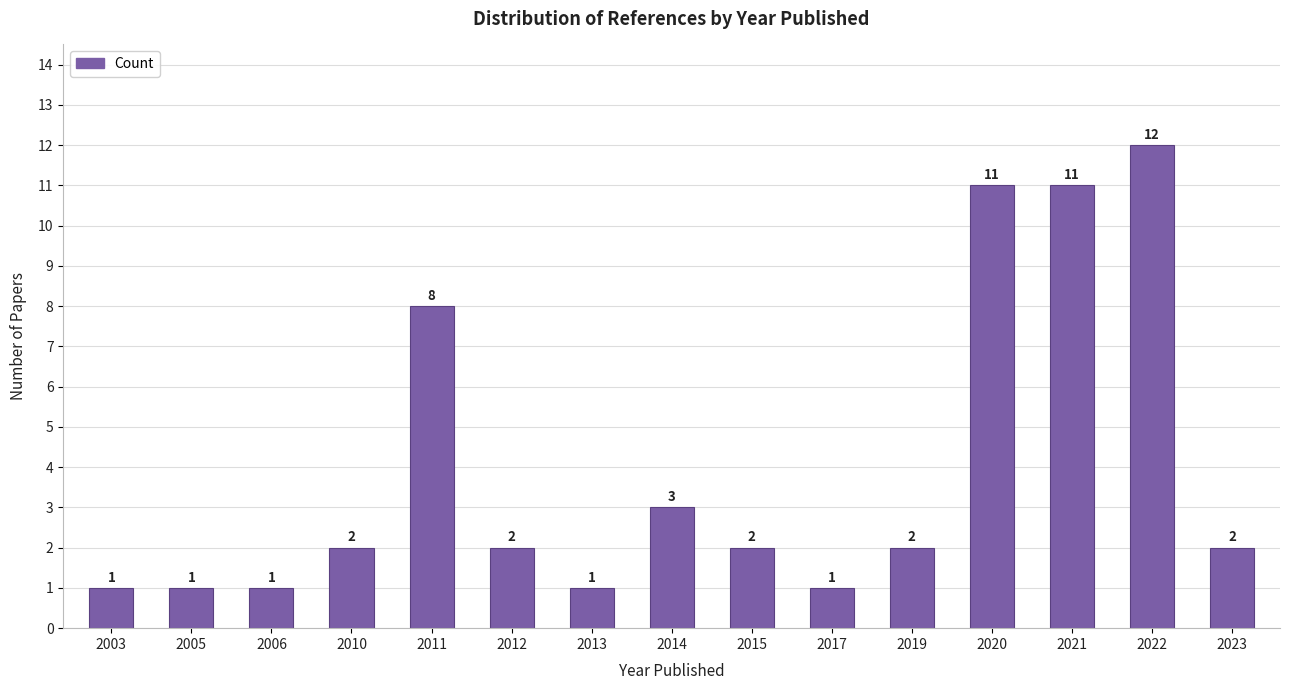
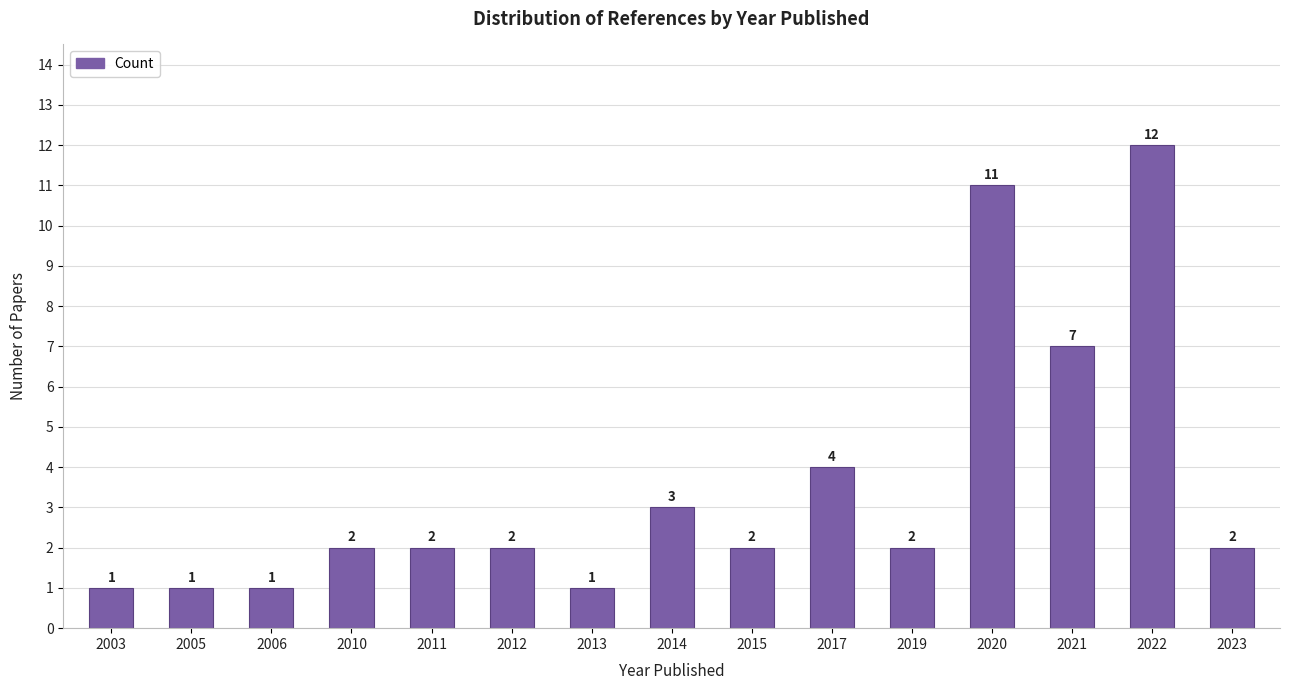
  {
    "2003": 1,
    "2005": 1,
    "2006": 1,
    "2010": 2,
-   "2011": 8,
+   "2011": 2,
    "2012": 2,
    "2013": 1,
    "2014": 3,
    "2015": 2,
-   "2017": 1,
+   "2017": 4,
    "2019": 2,
    "2020": 11,
-   "2021": 11,
+   "2021": 7,
    "2022": 12,
    "2023": 2
  }
